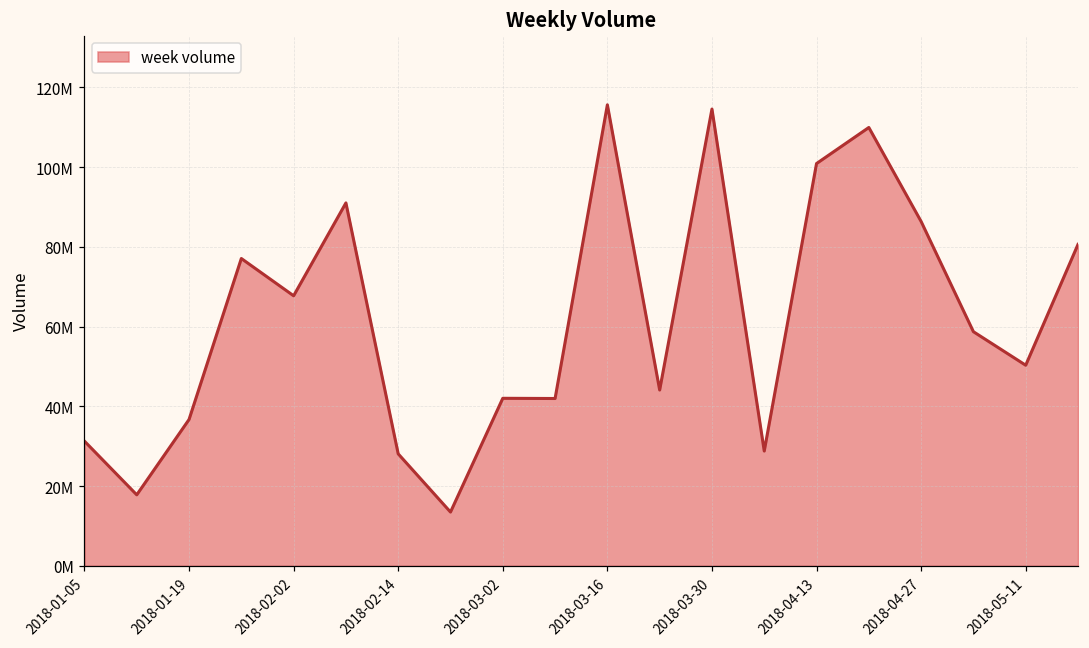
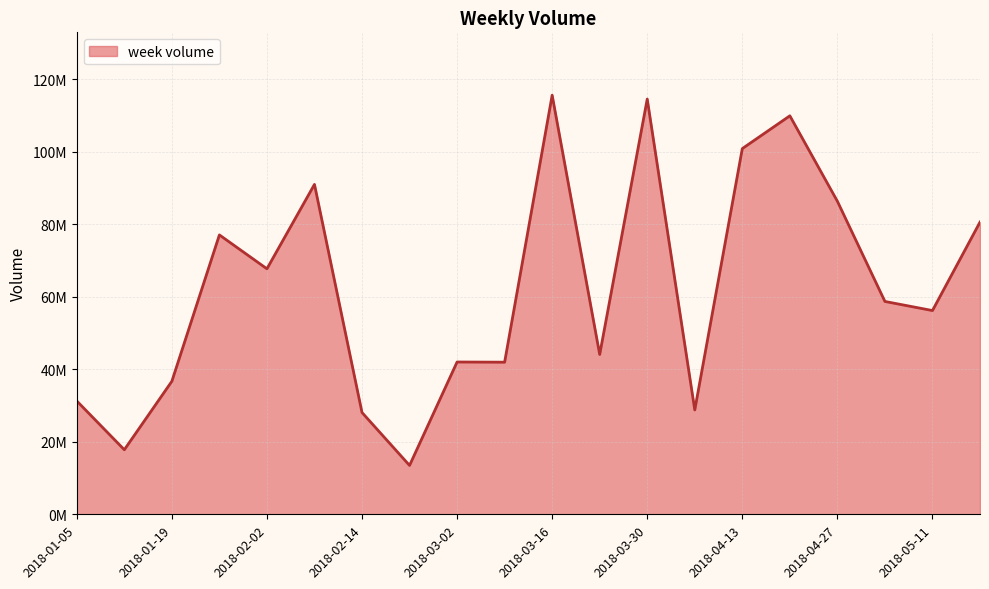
  {
    "2018-01-05": 31000000,
    "2018-01-19": 37000000,
    "2018-02-02": 68000000,
    "2018-02-14": 28000000,
    "2018-03-02": 42000000,
    "2018-03-16": 116000000,
    "2018-03-30": 115000000,
    "2018-04-13": 101000000,
    "2018-04-27": 86000000,
-   "2018-05-11": 50000000
+   "2018-05-11": 56000000
  }
